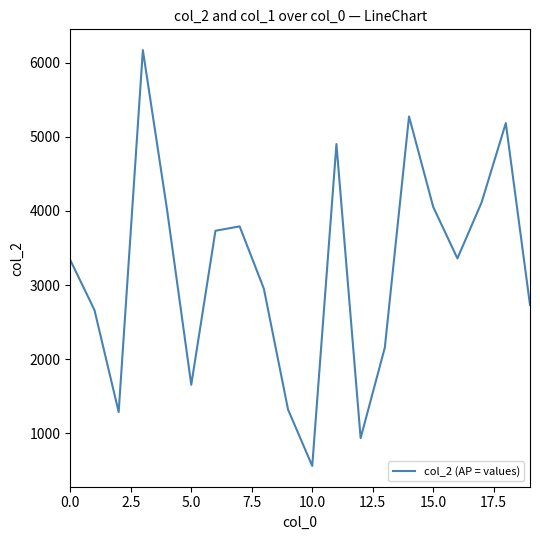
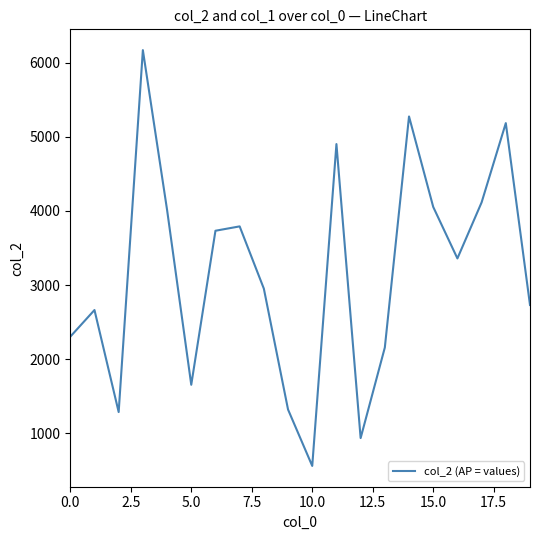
  {
-   "0.0": 3300,
+   "0.0": 2300,
    "5.0": 1700,
    "10.0": 600,
    "15.0": 4100
  }
